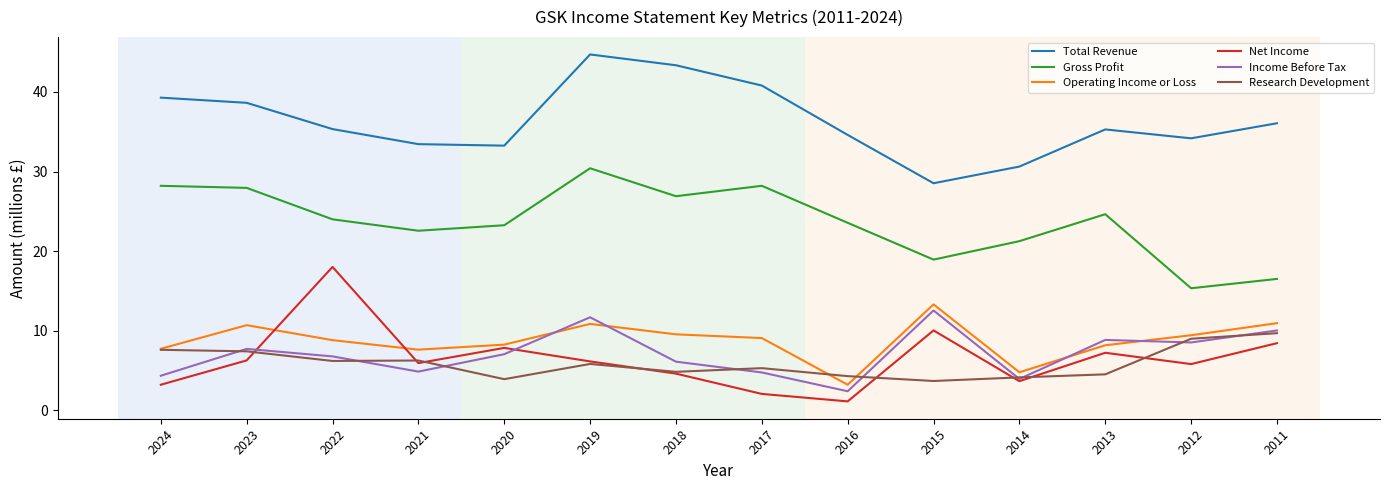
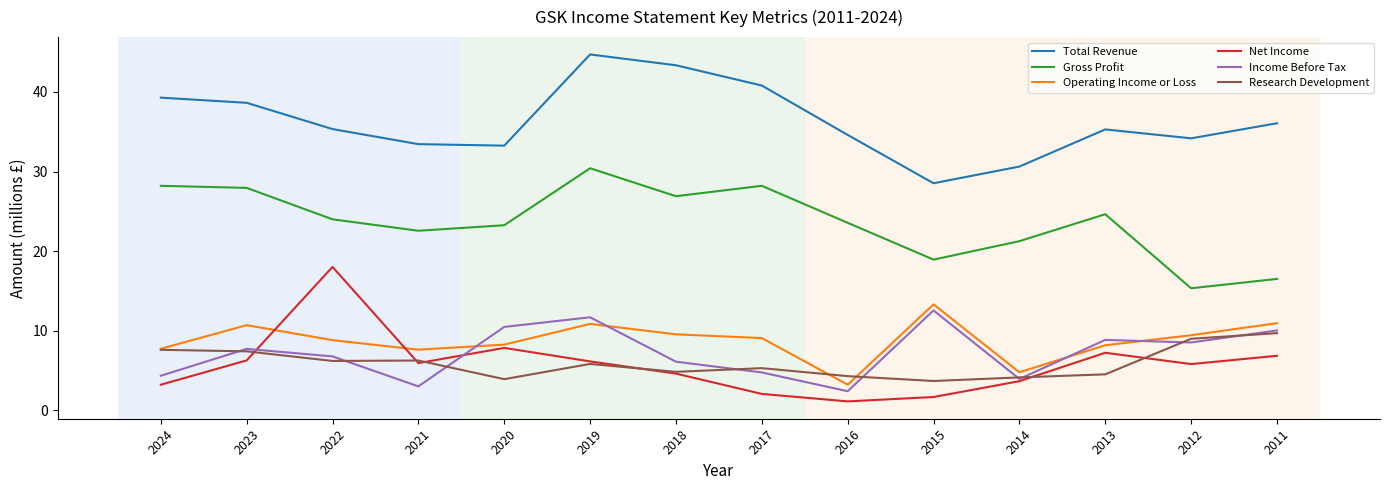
  {
    "Total Revenue": {
      "2024": 39,
      "2023": 39,
      "2022": 35,
      "2021": 33,
      "2020": 33,
      "2019": 45,
      "2018": 43,
      "2017": 41,
      "2016": 35,
      "2015": 29,
      "2014": 31,
      "2013": 35,
      "2012": 34,
      "2011": 36
    },
    "Gross Profit": {
      "2024": 28,
      "2023": 28,
      "2022": 24,
      "2021": 23,
      "2020": 23,
      "2019": 30,
      "2018": 27,
      "2017": 28,
      "2016": 24,
      "2015": 19,
      "2014": 21,
      "2013": 25,
      "2012": 15,
      "2011": 17
    },
    "Operating Income or Loss": {
      "2023": 11,
      "2022": 9,
      "2021": 8,
      "2020": 8,
      "2019": 11,
      "2018": 10,
      "2017": 9,
      "2016": 3,
      "2015": 13,
      "2014": 5,
      "2013": 8,
      "2012": 9,
      "2011": 11
    },
    "Net Income": {
      "2024": 3,
      "2023": 6,
      "2022": 18,
      "2021": 6,
      "2020": 8,
      "2017": 2,
      "2016": 1,
-     "2015": 10,
+     "2015": 2,
      "2013": 7,
      "2012": 6,
-     "2011": 8
+     "2011": 7
    },
    "Income Before Tax": {
      "2024": 4,
      "2022": 7,
-     "2021": 5,
-     "2020": 7,
+     "2021": 3,
+     "2020": 10,
      "2019": 12,
      "2018": 6,
      "2017": 5,
      "2016": 2,
      "2015": 13,
      "2013": 9,
      "2012": 9,
      "2011": 10
    },
    "Research Development": {
      "2022": 6,
      "2021": 6,
      "2020": 4,
      "2017": 5,
      "2016": 4,
      "2015": 4,
      "2013": 5,
      "2012": 9,
      "2011": 10
    }
  }
